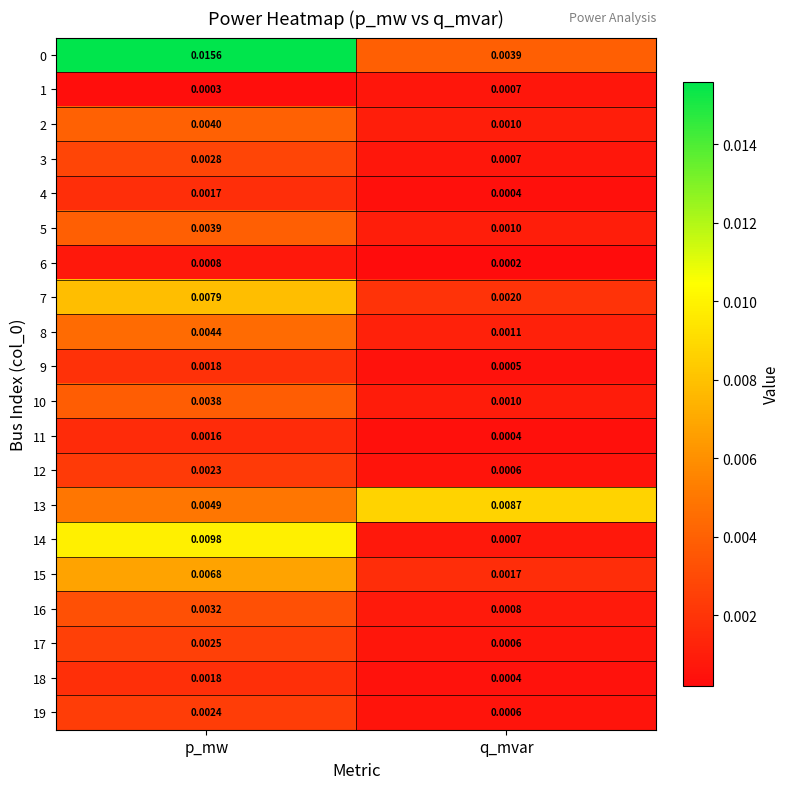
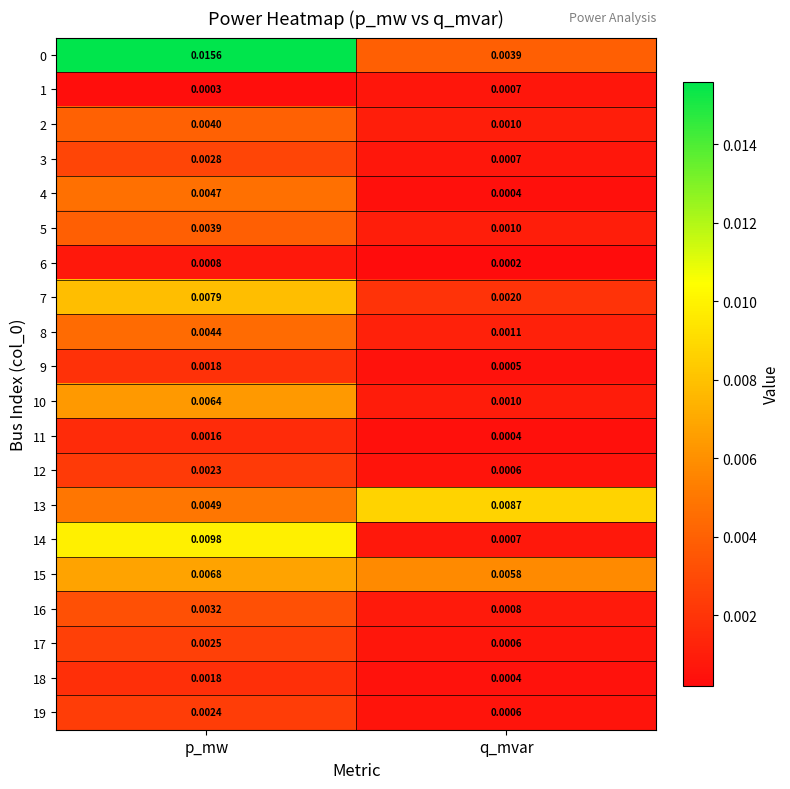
  {
    "0": {
      "p_mw": 0.0156,
      "q_mvar": 0.0039
    },
    "1": {
      "p_mw": 0.0003,
      "q_mvar": 0.0007
    },
    "2": {
      "p_mw": 0.0040,
      "q_mvar": 0.0010
    },
    "3": {
      "p_mw": 0.0028,
      "q_mvar": 0.0007
    },
    "4": {
-     "p_mw": 0.0017,
+     "p_mw": 0.0047,
      "q_mvar": 0.0004
    },
    "5": {
      "p_mw": 0.0039,
      "q_mvar": 0.0010
    },
    "6": {
      "p_mw": 0.0008,
      "q_mvar": 0.0002
    },
    "7": {
      "p_mw": 0.0079,
      "q_mvar": 0.0020
    },
    "8": {
      "p_mw": 0.0044,
      "q_mvar": 0.0011
    },
    "9": {
      "p_mw": 0.0018,
      "q_mvar": 0.0005
    },
    "10": {
-     "p_mw": 0.0038,
+     "p_mw": 0.0064,
      "q_mvar": 0.0010
    },
    "11": {
      "p_mw": 0.0016,
      "q_mvar": 0.0004
    },
    "12": {
      "p_mw": 0.0023,
      "q_mvar": 0.0006
    },
    "13": {
      "p_mw": 0.0049,
      "q_mvar": 0.0087
    },
    "14": {
      "p_mw": 0.0098,
      "q_mvar": 0.0007
    },
    "15": {
      "p_mw": 0.0068,
-     "q_mvar": 0.0017
+     "q_mvar": 0.0058
    },
    "16": {
      "p_mw": 0.0032,
      "q_mvar": 0.0008
    },
    "17": {
      "p_mw": 0.0025,
      "q_mvar": 0.0006
    },
    "18": {
      "p_mw": 0.0018,
      "q_mvar": 0.0004
    },
    "19": {
      "p_mw": 0.0024,
      "q_mvar": 0.0006
    }
  }
